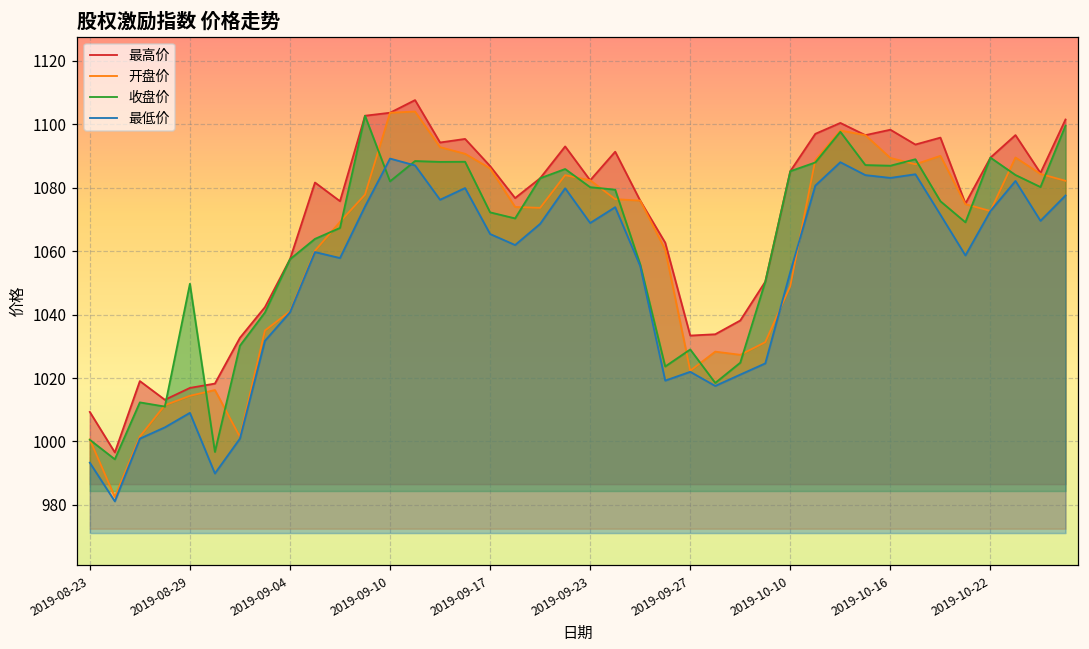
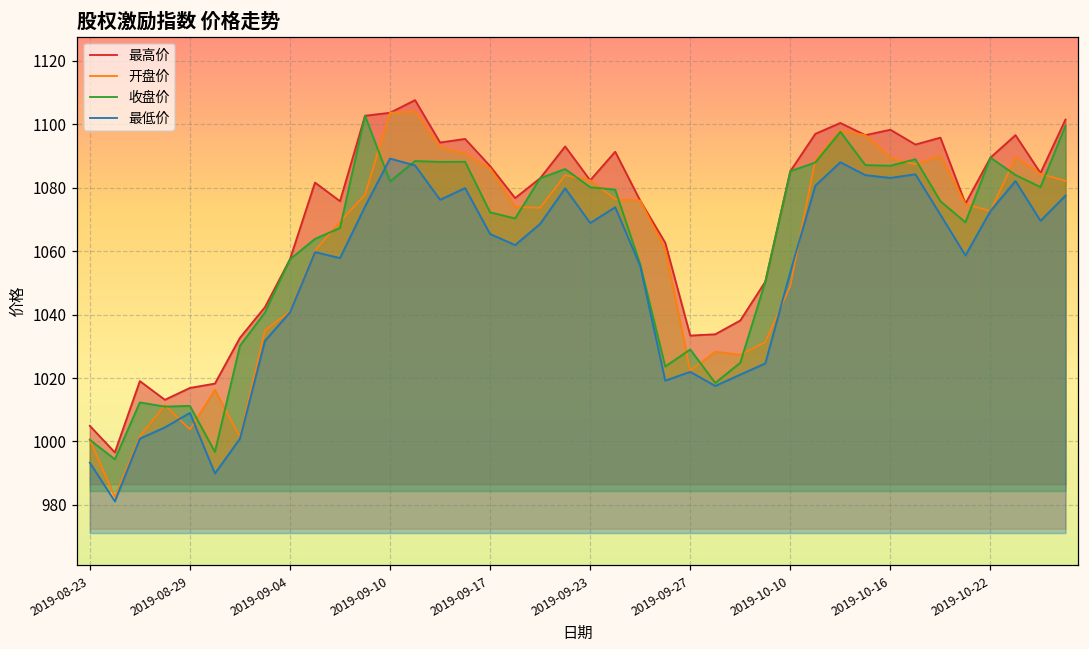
  {
    "最高价": {
-     "2019-08-23": 1009,
+     "2019-08-23": 1005,
      "2019-08-29": 1017,
      "2019-09-27": 1033,
      "2019-10-16": 1098
    },
    "开盘价": {
-     "2019-08-29": 1014,
+     "2019-08-29": 1004,
      "2019-10-10": 1049
    },
    "收盘价": {
-     "2019-08-29": 1050,
+     "2019-08-29": 1011,
      "2019-09-10": 1082,
      "2019-09-17": 1072,
      "2019-09-23": 1080,
      "2019-10-16": 1087
    },
    "最低价": {
      "2019-08-23": 993,
      "2019-08-29": 1009,
      "2019-09-10": 1089,
      "2019-09-17": 1065,
      "2019-09-23": 1069,
      "2019-10-10": 1053,
      "2019-10-16": 1083
    }
  }
